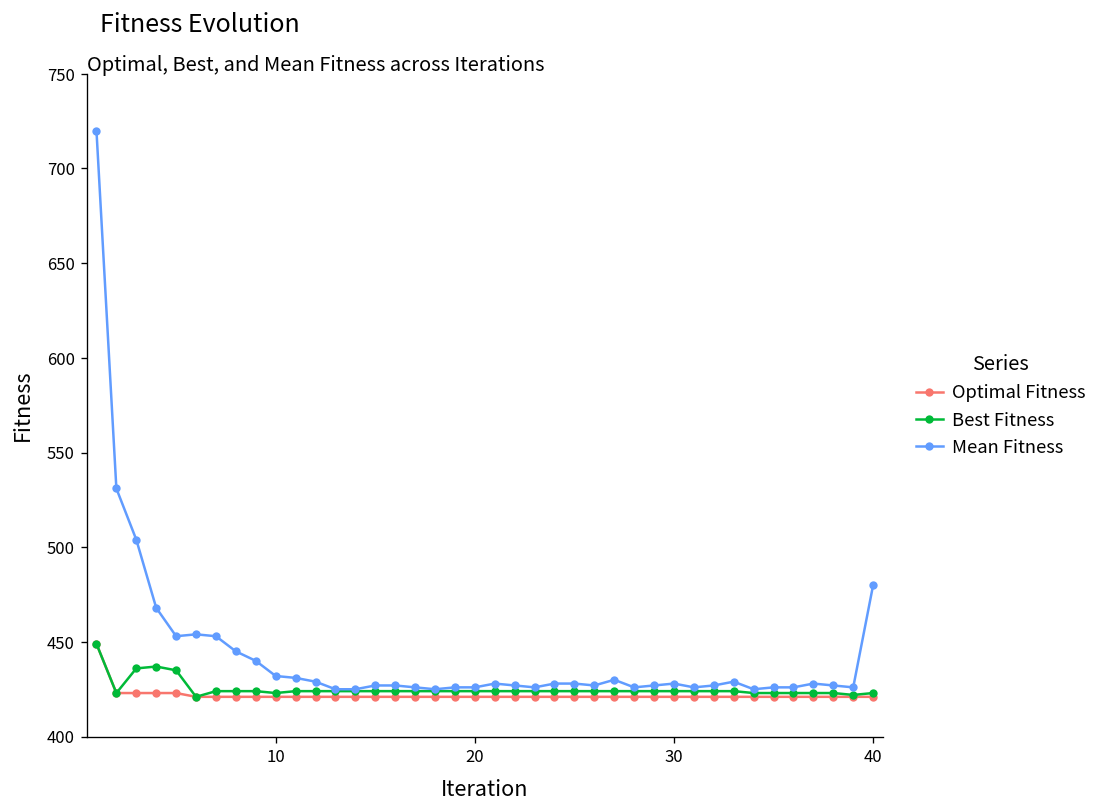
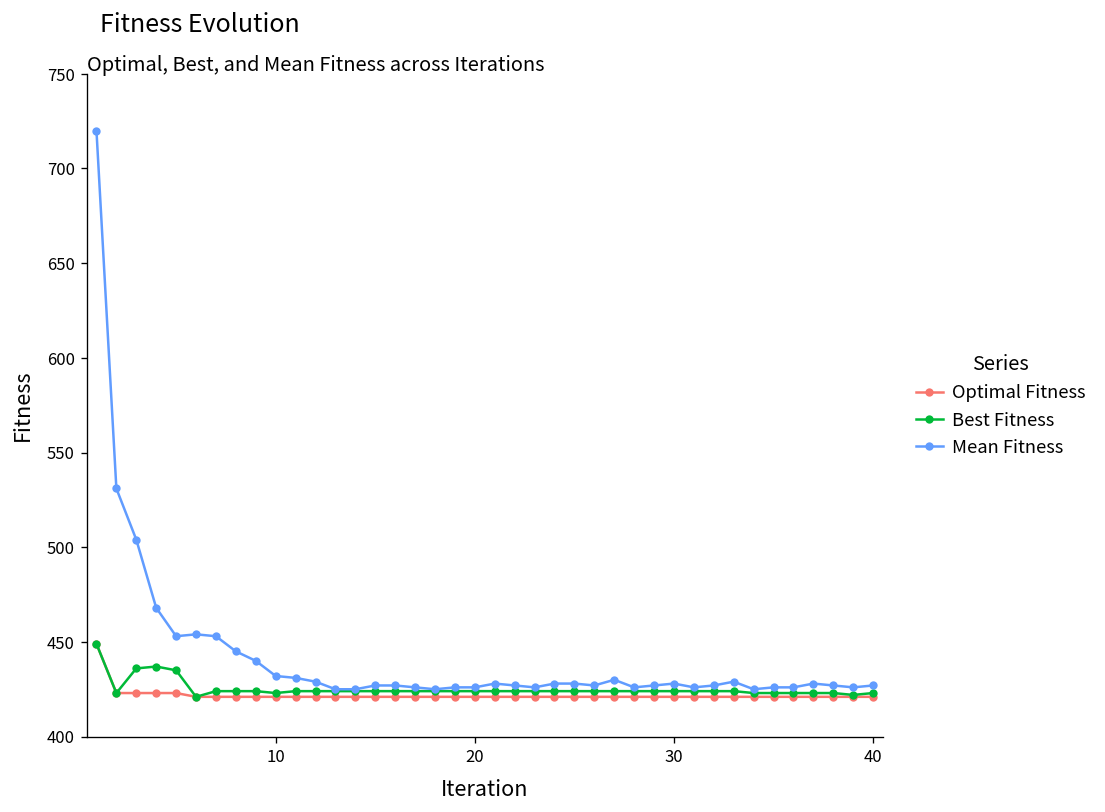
  {
    "Optimal Fitness": {
      "10": 421,
      "20": 421,
      "30": 421,
      "40": 421
    },
    "Best Fitness": {
      "10": 423,
      "20": 424,
      "30": 424,
      "40": 423
    },
    "Mean Fitness": {
      "10": 432,
      "20": 426,
      "30": 428,
-     "40": 480
+     "40": 427
    }
  }
